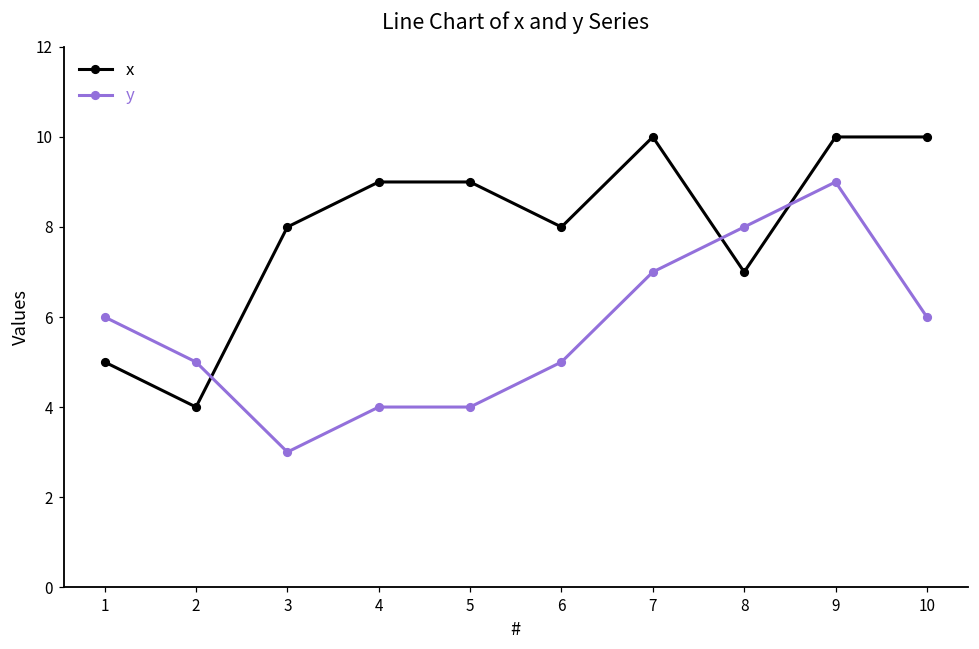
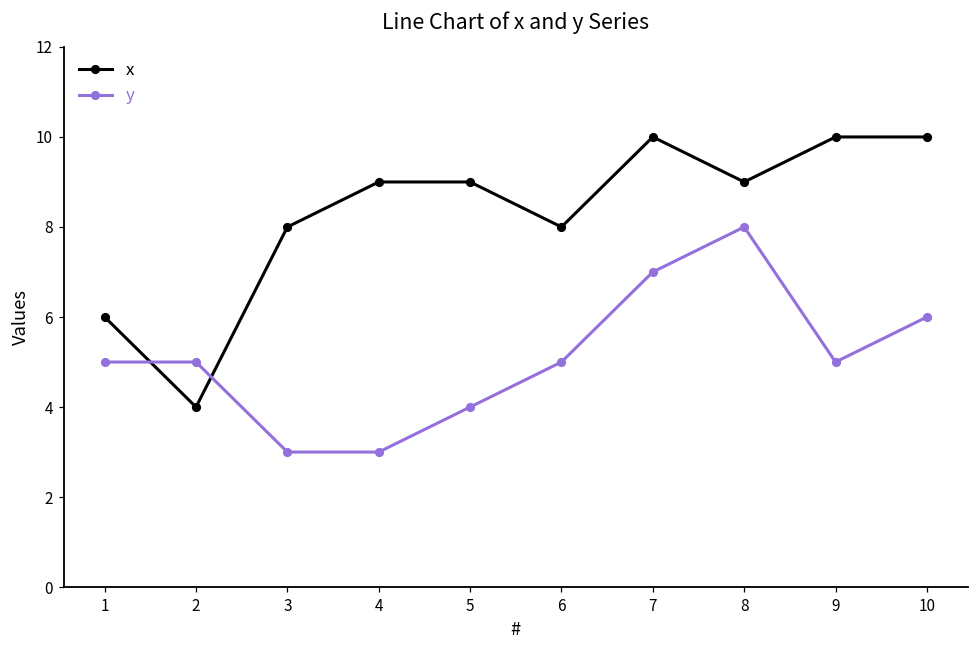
  {
    "x": {
-     "1": 5,
+     "1": 6,
      "2": 4,
      "3": 8,
      "4": 9,
      "5": 9,
      "6": 8,
      "7": 10,
-     "8": 7,
+     "8": 9,
      "9": 10,
      "10": 10
    },
    "y": {
-     "1": 6,
+     "1": 5,
      "2": 5,
      "3": 3,
-     "4": 4,
+     "4": 3,
      "5": 4,
      "6": 5,
      "7": 7,
      "8": 8,
-     "9": 9,
+     "9": 5,
      "10": 6
    }
  }
